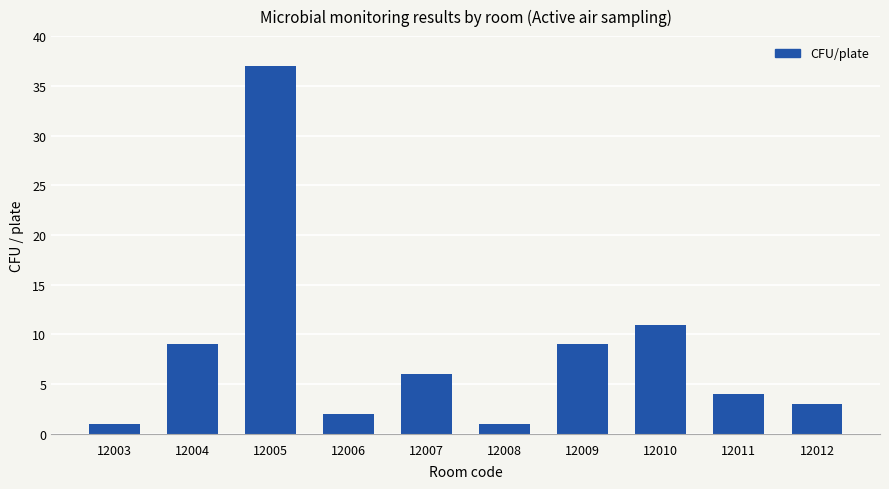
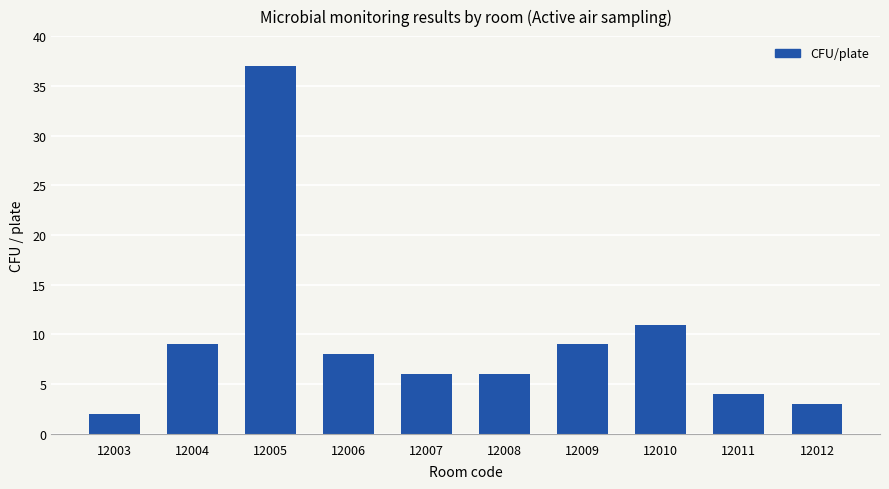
  {
-   "12003": 1,
+   "12003": 2,
    "12004": 9,
    "12005": 37,
-   "12006": 2,
+   "12006": 8,
    "12007": 6,
-   "12008": 1,
+   "12008": 6,
    "12009": 9,
    "12010": 11,
    "12011": 4,
    "12012": 3
  }
